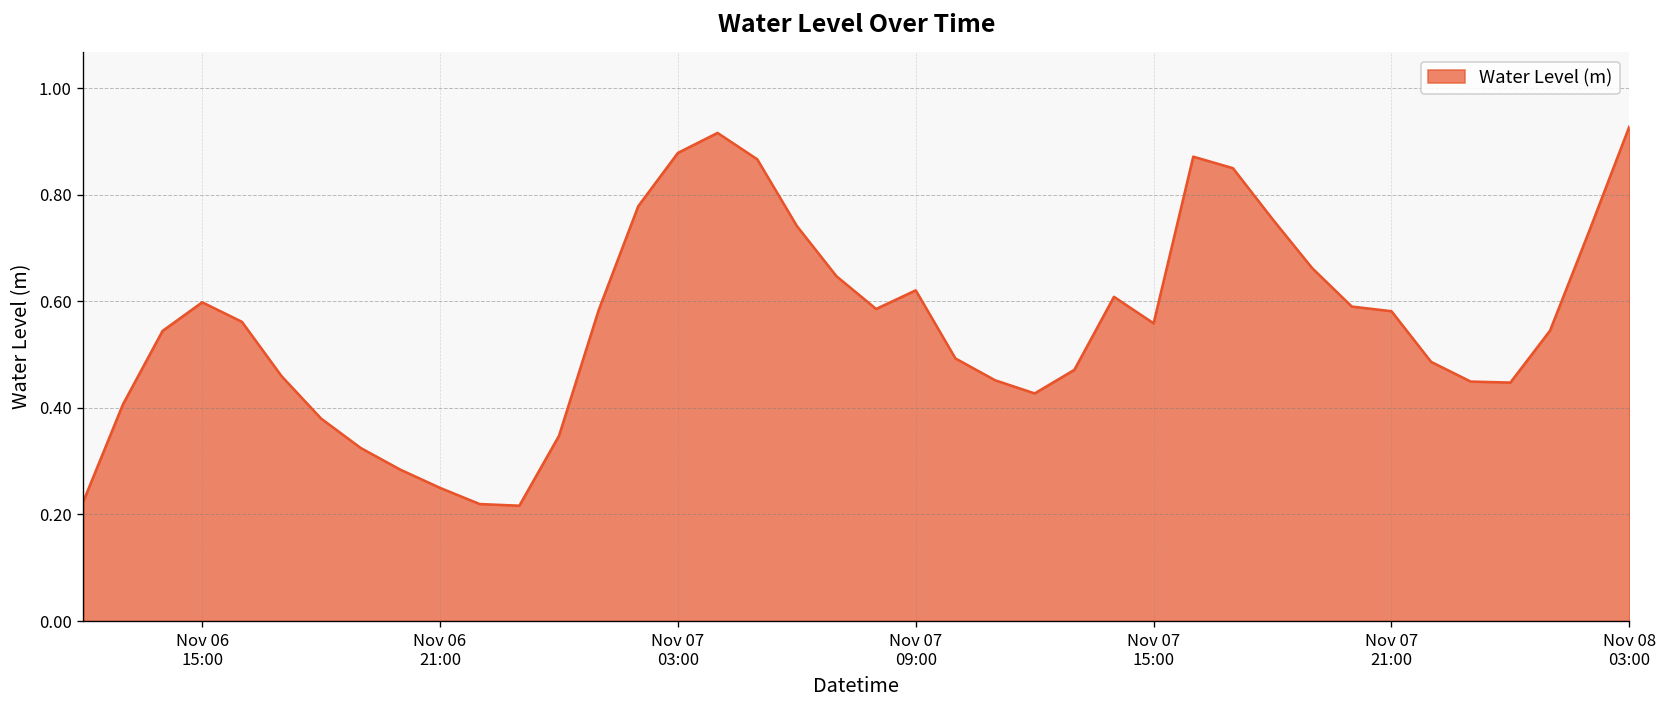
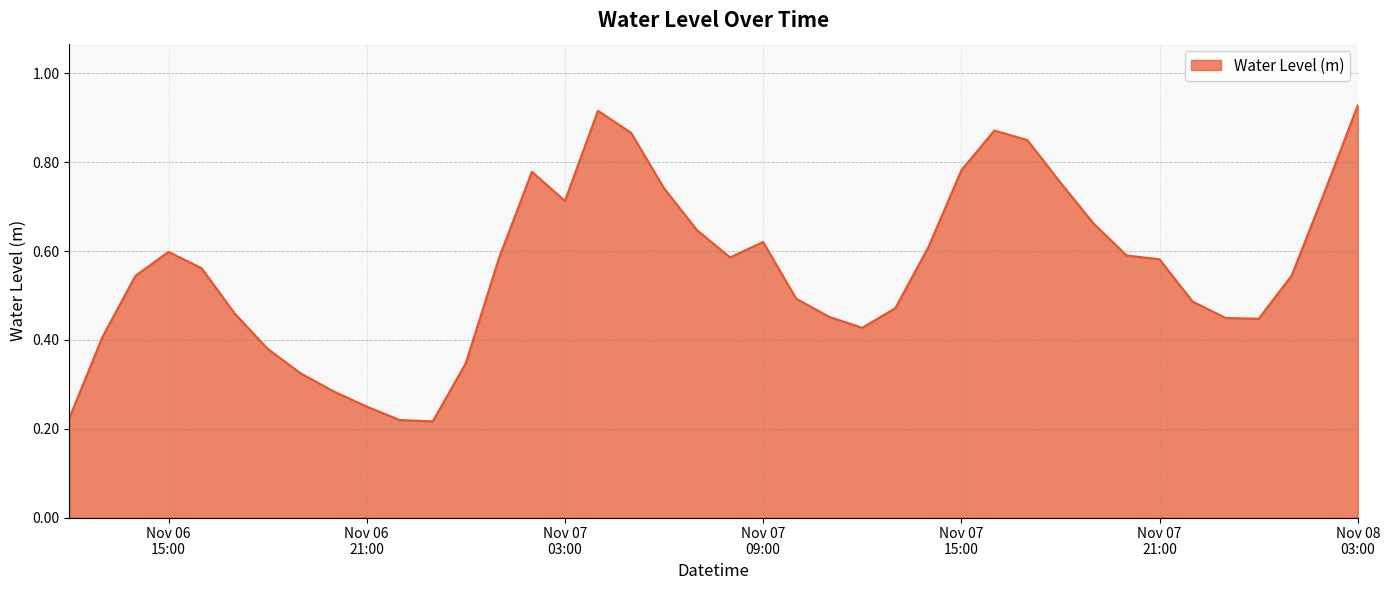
  {
    "Nov 06 15:00": 0.60,
    "Nov 06 21:00": 0.25,
-   "Nov 07 03:00": 0.88,
+   "Nov 07 03:00": 0.71,
    "Nov 07 09:00": 0.62,
-   "Nov 07 15:00": 0.56,
+   "Nov 07 15:00": 0.78,
    "Nov 07 21:00": 0.58,
    "Nov 08 03:00": 0.93
  }
